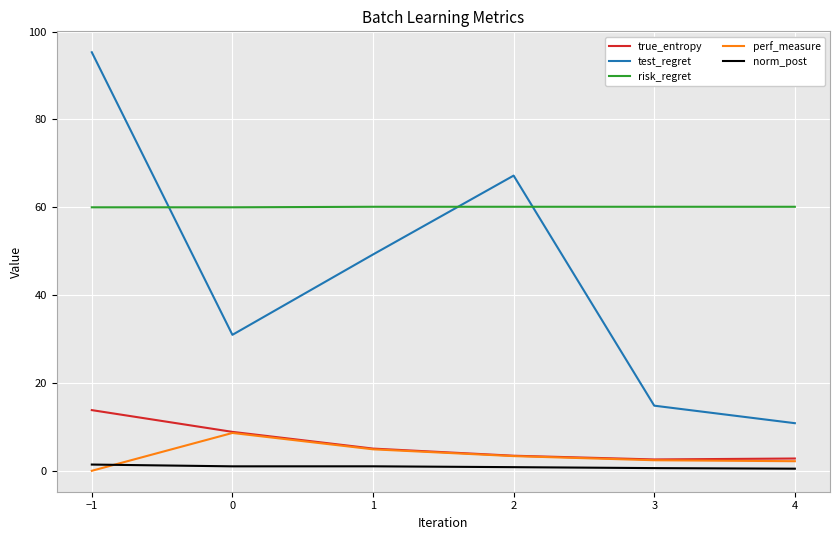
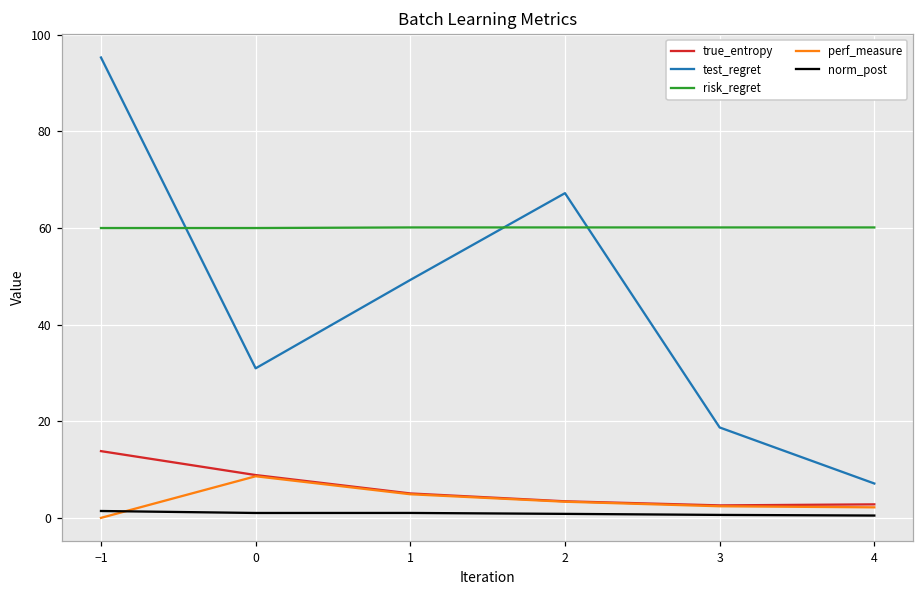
  {
    "true_entropy": {
      "−1": 14,
      "4": 3
    },
    "test_regret": {
      "−1": 95,
      "0": 31,
      "1": 49,
      "2": 67,
-     "3": 15,
-     "4": 11
+     "3": 19,
+     "4": 7
    },
    "risk_regret": {
      "−1": 60,
      "0": 60,
      "1": 60,
      "2": 60,
      "3": 60,
      "4": 60
    },
    "perf_measure": {
      "−1": 0,
      "4": 2
    },
    "norm_post": {
      "−1": 1,
      "0": 1,
      "1": 1,
      "2": 1,
      "3": 1,
      "4": 0
    }
  }
